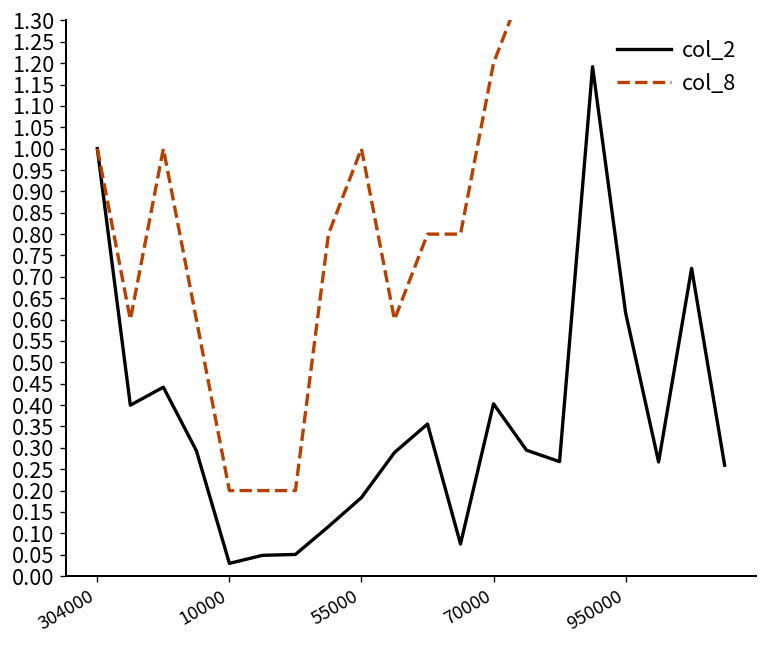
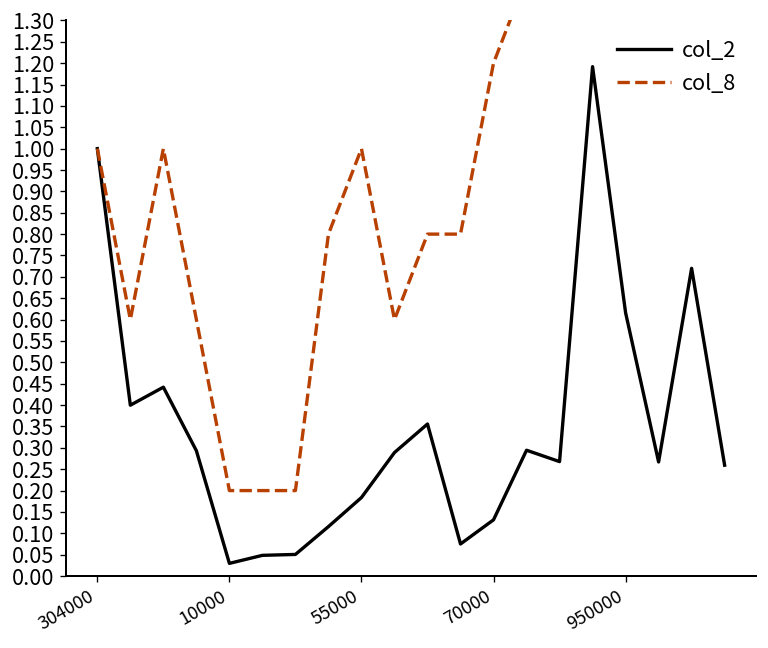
  {
    "col_2": {
      "10000": 0.03,
      "55000": 0.18,
-     "70000": 0.40,
+     "70000": 0.13,
      "950000": 0.62
    },
    "col_8": {
      "10000": 0.20,
      "55000": 1.00,
      "70000": 1.20
    }
  }
